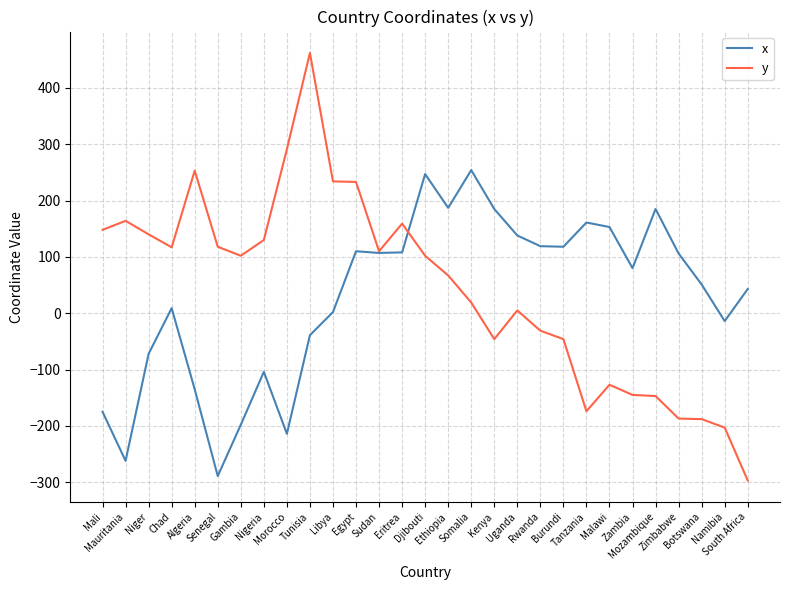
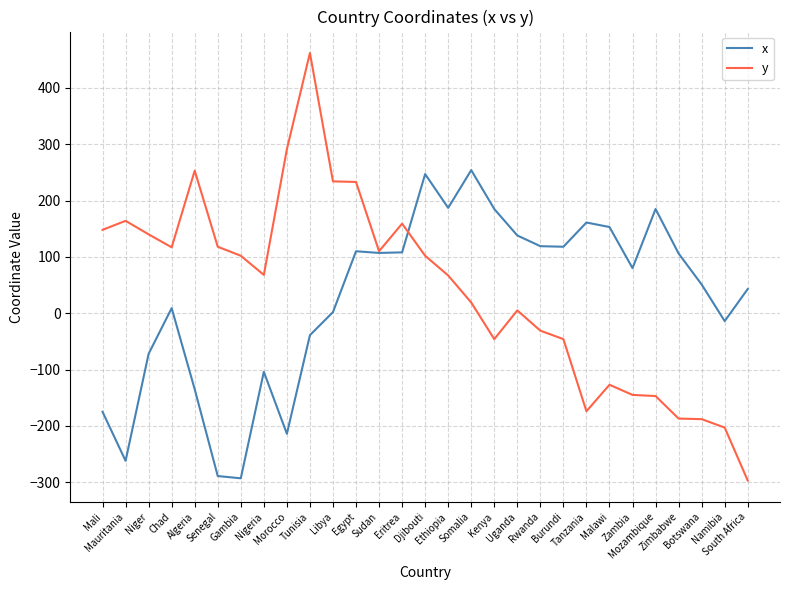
  {
    "x": {
      "Mali": -180,
      "Mauritania": -260,
      "Niger": -70,
      "Chad": 10,
      "Algeria": -140,
      "Senegal": -290,
-     "Gambia": -200,
+     "Gambia": -290,
      "Nigeria": -100,
      "Morocco": -210,
      "Tunisia": -40,
      "Libya": 0,
      "Egypt": 110,
      "Eritrea": 110,
      "Djibouti": 250,
      "Ethiopia": 190,
      "Somalia": 250,
      "Kenya": 190,
      "Uganda": 140,
      "Rwanda": 120,
      "Burundi": 120,
      "Tanzania": 160,
      "Malawi": 150,
      "Zambia": 80,
      "Mozambique": 190,
      "Zimbabwe": 110,
      "Botswana": 50,
      "Namibia": -10,
      "South Africa": 40
    },
    "y": {
      "Mali": 150,
      "Mauritania": 160,
      "Niger": 140,
      "Chad": 120,
      "Algeria": 250,
      "Senegal": 120,
      "Gambia": 100,
-     "Nigeria": 130,
+     "Nigeria": 70,
      "Morocco": 290,
      "Tunisia": 460,
      "Libya": 230,
      "Egypt": 230,
      "Eritrea": 160,
      "Djibouti": 100,
      "Ethiopia": 70,
      "Somalia": 20,
      "Kenya": -50,
      "Uganda": 10,
      "Rwanda": -30,
      "Burundi": -50,
      "Tanzania": -170,
      "Malawi": -130,
      "Zambia": -150,
      "Mozambique": -150,
      "Zimbabwe": -190,
      "Botswana": -190,
      "Namibia": -200,
      "South Africa": -300
    }
  }
